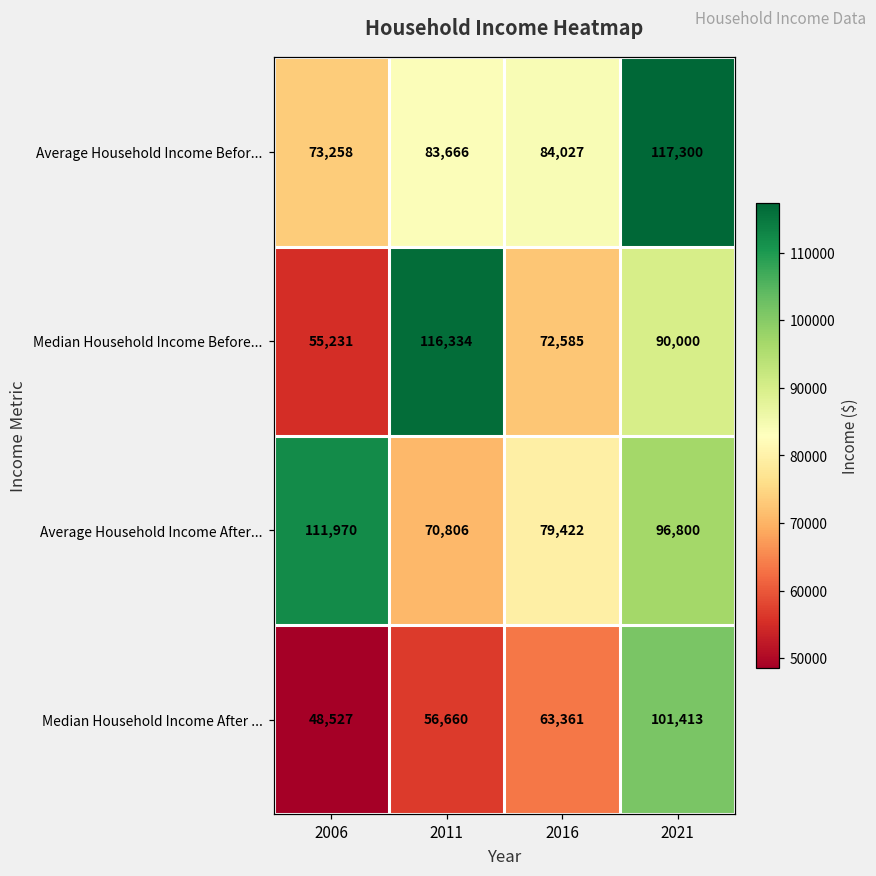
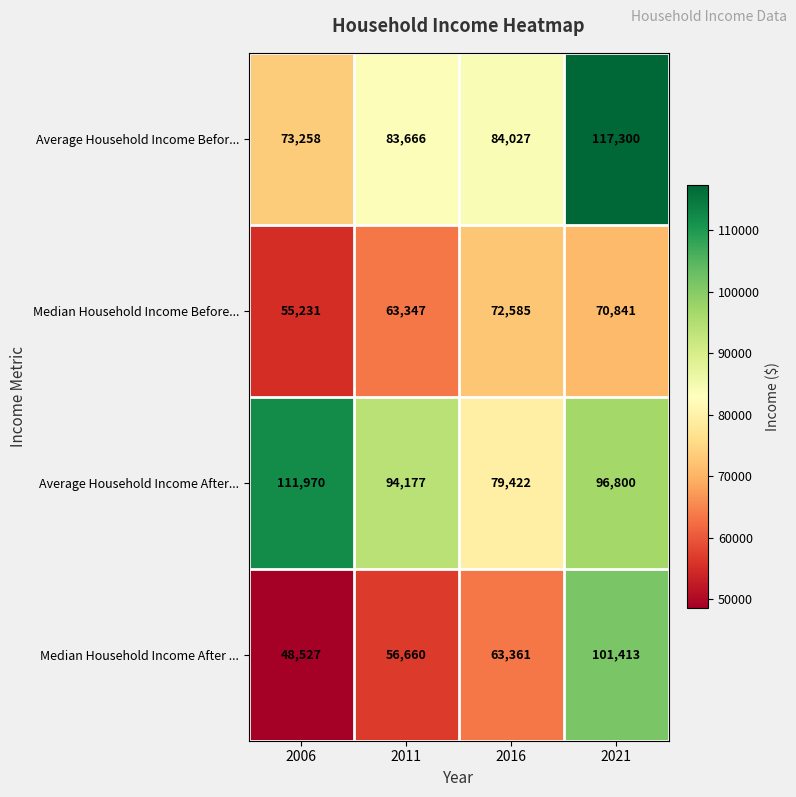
  {
    "Average Household Income Befor...": {
      "2006": "73,258",
      "2011": "83,666",
      "2016": "84,027",
      "2021": "117,300"
    },
    "Median Household Income Before...": {
      "2006": "55,231",
-     "2011": "116,334",
+     "2011": "63,347",
      "2016": "72,585",
-     "2021": "90,000"
+     "2021": "70,841"
    },
    "Average Household Income After...": {
      "2006": "111,970",
-     "2011": "70,806",
+     "2011": "94,177",
      "2016": "79,422",
      "2021": "96,800"
    },
    "Median Household Income After ...": {
      "2006": "48,527",
      "2011": "56,660",
      "2016": "63,361",
      "2021": "101,413"
    }
  }
